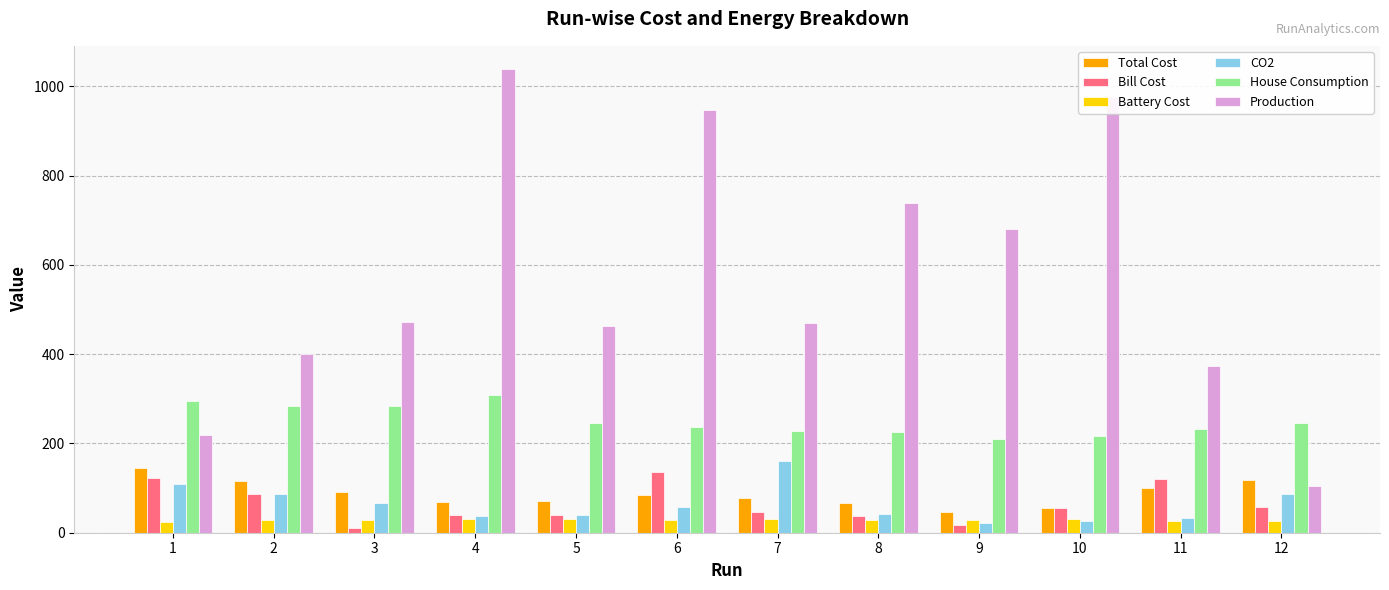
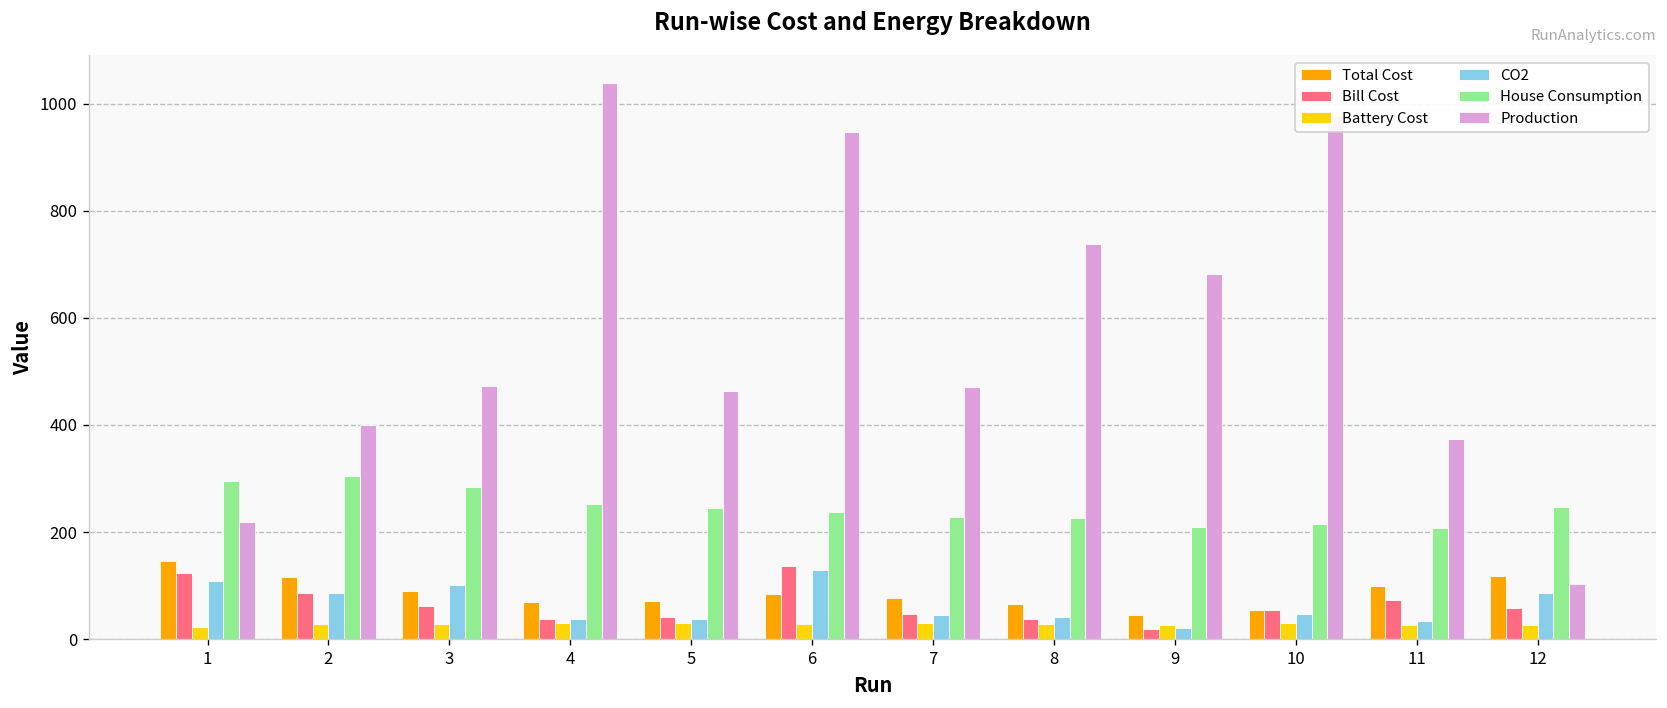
  {
    "Bill Cost": {
      "1": 120,
      "2": 90,
-     "3": 10,
+     "3": 60,
      "4": 40,
      "5": 40,
      "6": 140,
      "7": 50,
      "8": 40,
      "9": 20,
      "10": 60,
-     "11": 120,
+     "11": 70,
      "12": 60
    },
    "CO2": {
      "1": 110,
      "2": 90,
-     "3": 70,
+     "3": 100,
      "4": 40,
      "5": 40,
-     "6": 60,
-     "7": 160,
+     "6": 130,
+     "7": 40,
      "8": 40,
      "9": 20,
-     "10": 30,
+     "10": 50,
      "11": 30,
      "12": 90
    },
    "House Consumption": {
      "1": 290,
-     "2": 280,
+     "2": 300,
      "3": 280,
-     "4": 310,
+     "4": 250,
      "5": 240,
      "6": 240,
      "7": 230,
      "8": 230,
      "9": 210,
      "10": 220,
-     "11": 230,
+     "11": 210,
      "12": 250
    },
    "Production": {
      "1": 220,
      "2": 400,
      "3": 470,
      "4": 1040,
      "5": 460,
      "6": 950,
      "7": 470,
      "8": 740,
      "9": 680,
      "11": 370,
      "12": 100
    }
  }
